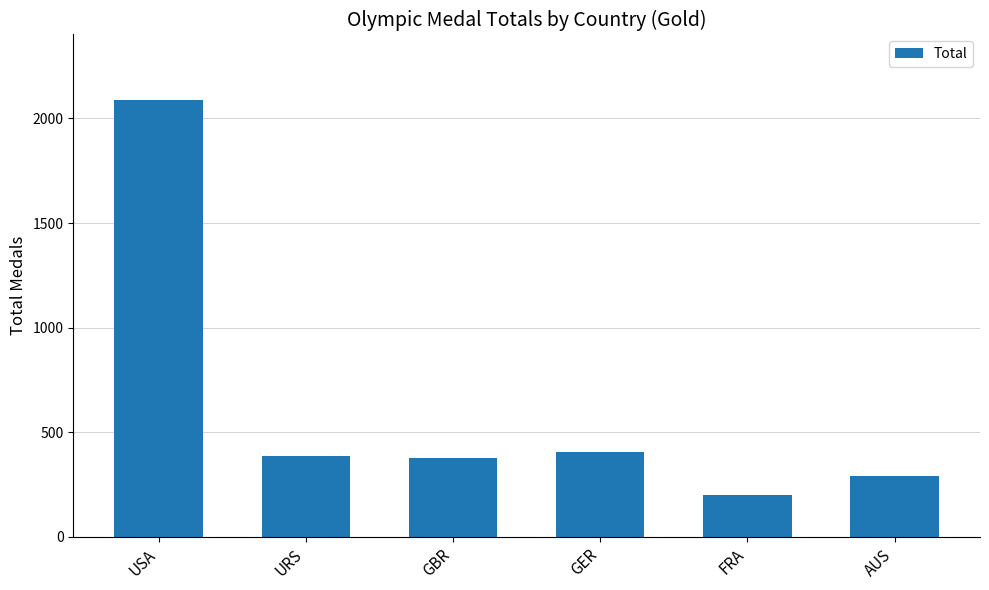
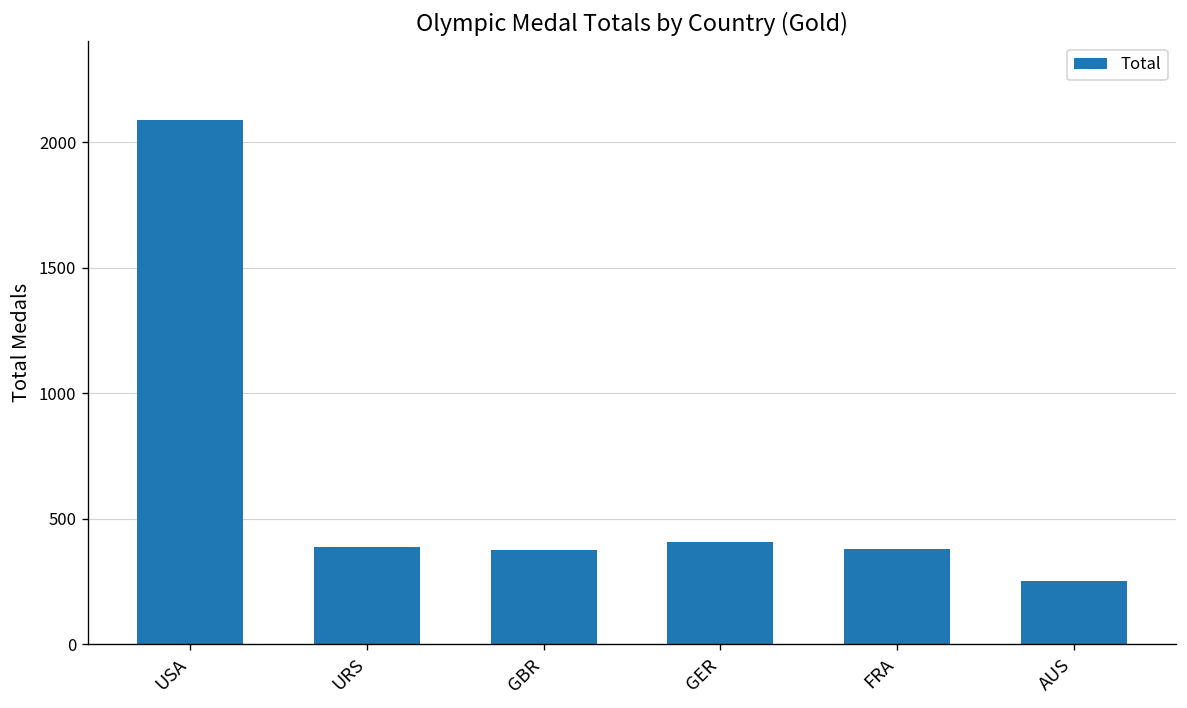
  {
    "USA": 2090,
    "URS": 390,
    "GBR": 380,
    "GER": 410,
-   "FRA": 200,
-   "AUS": 290
+   "FRA": 380,
+   "AUS": 250
  }
